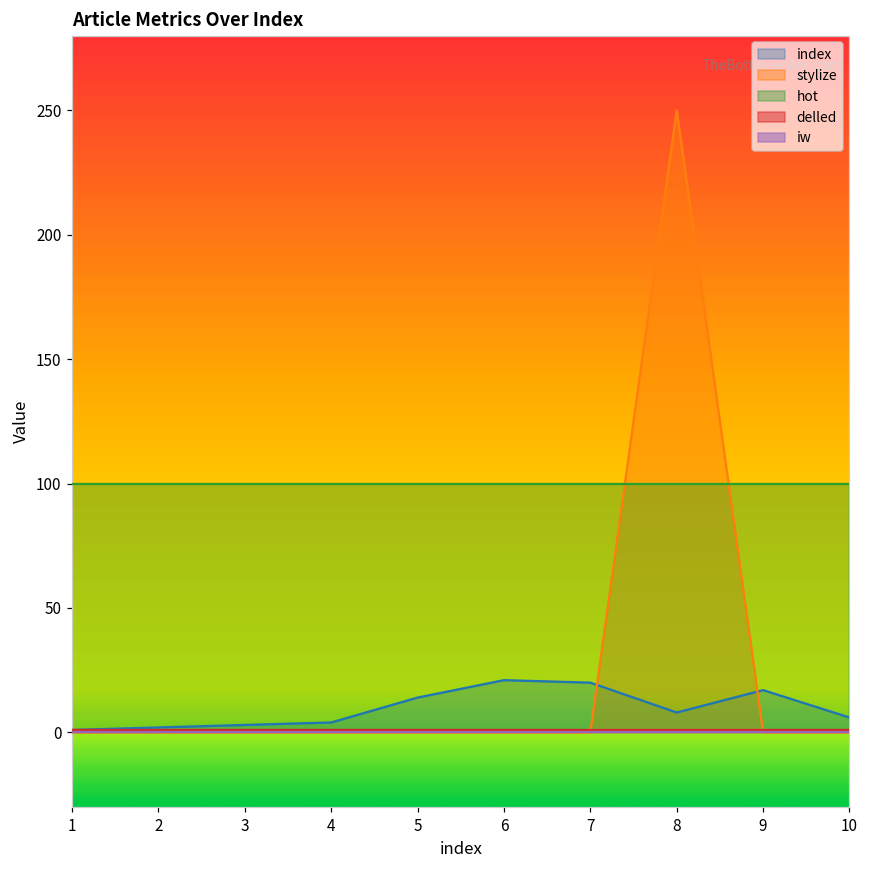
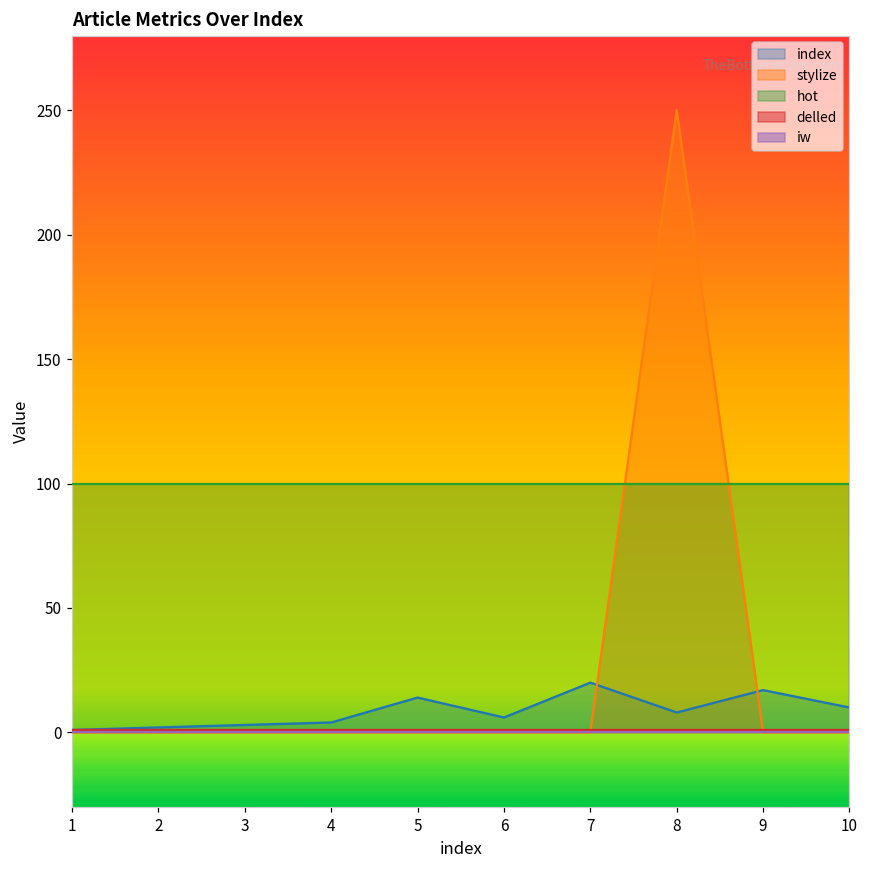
  {
    "index": {
      "3": 3,
      "4": 4,
      "5": 14,
-     "6": 21,
+     "6": 6,
      "7": 20,
      "8": 8,
      "9": 17,
-     "10": 6
+     "10": 10
    },
    "stylize": {
      "8": 250
    },
    "hot": {
      "1": 100,
      "2": 100,
      "3": 100,
      "4": 100,
      "5": 100,
      "6": 100,
      "7": 100,
      "8": 100,
      "9": 100,
      "10": 100
    }
  }
